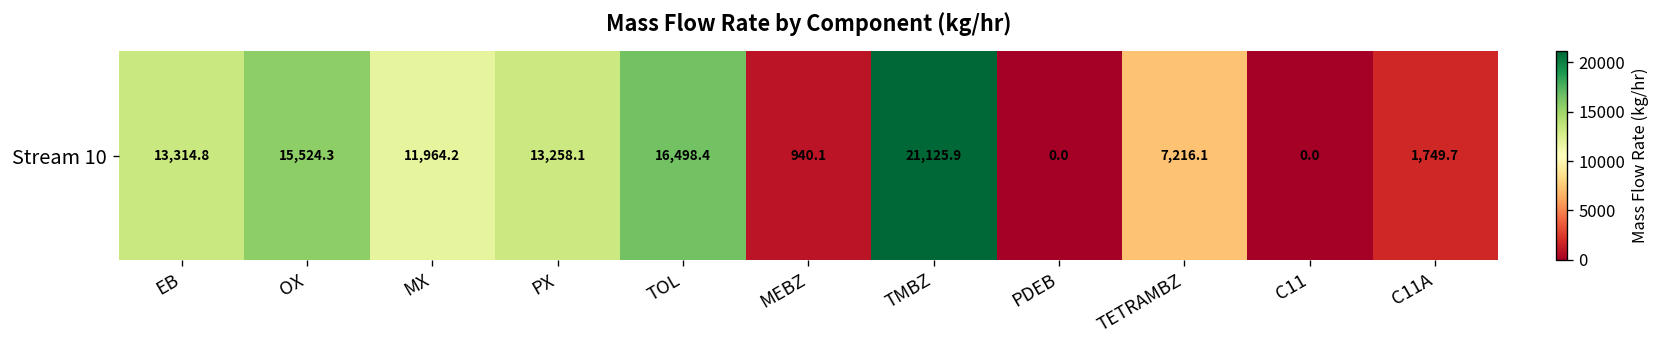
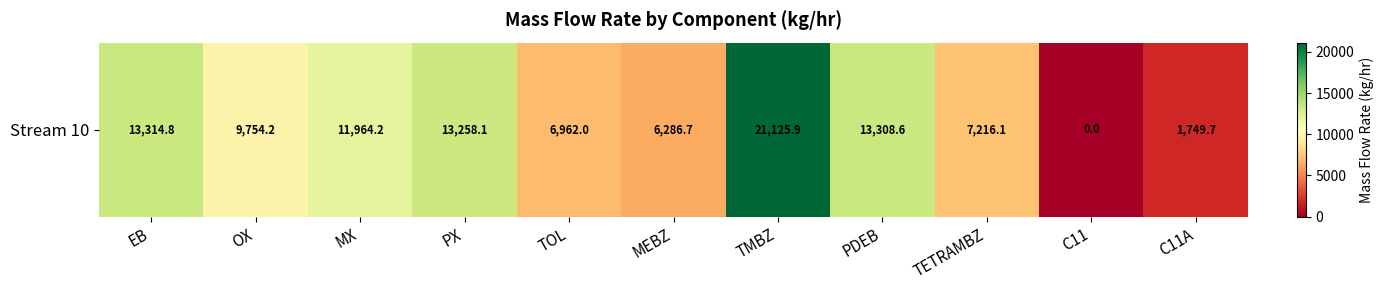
  {
    "Stream 10": {
      "EB": "13,314.8",
-     "OX": "15,524.3",
+     "OX": "9,754.2",
      "MX": "11,964.2",
      "PX": "13,258.1",
-     "TOL": "16,498.4",
-     "MEBZ": "940.1",
+     "TOL": "6,962.0",
+     "MEBZ": "6,286.7",
      "TMBZ": "21,125.9",
-     "PDEB": "0.0",
+     "PDEB": "13,308.6",
      "TETRAMBZ": "7,216.1",
      "C11": "0.0",
      "C11A": "1,749.7"
    }
  }
